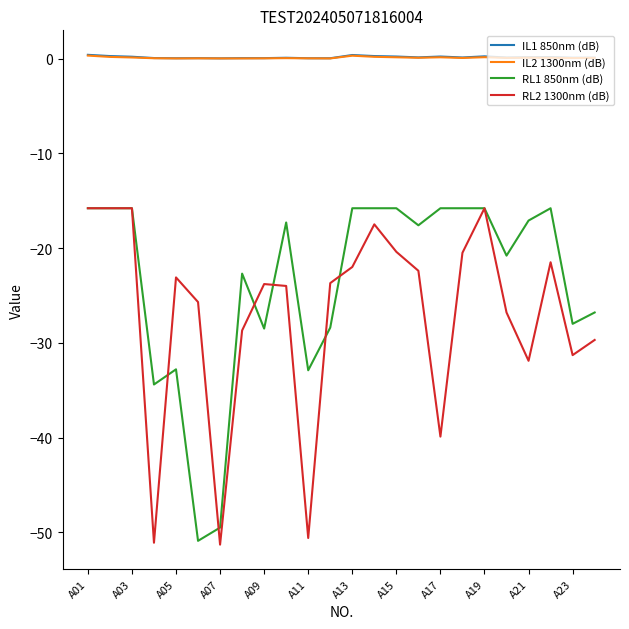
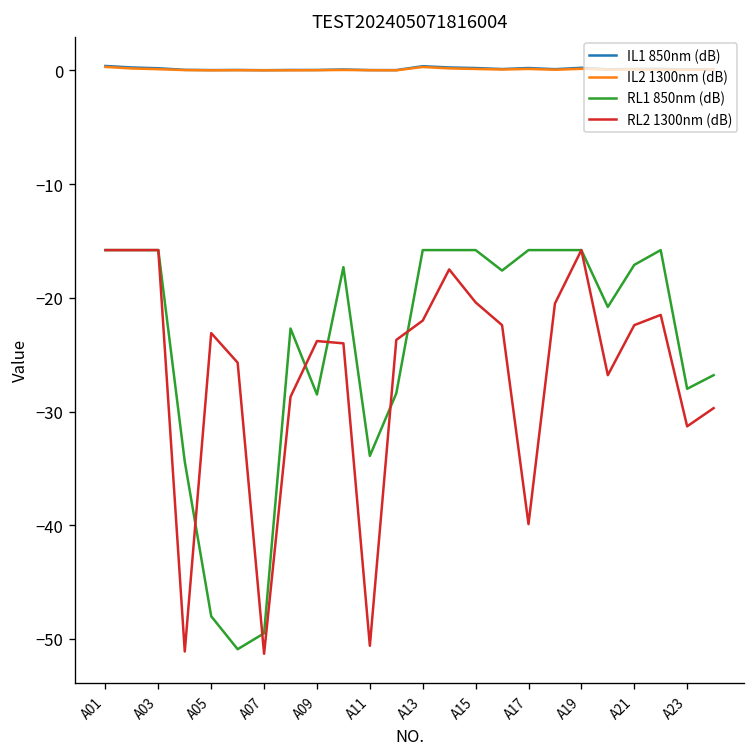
  {
    "RL1 850nm (dB)": {
-     "A05": -33,
+     "A05": -48,
      "A07": -50,
      "A09": -29,
-     "A11": -33,
+     "A11": -34,
      "A13": -16,
      "A15": -16,
      "A17": -16,
      "A21": -17,
      "A23": -28
    },
    "RL2 1300nm (dB)": {
      "A05": -23,
      "A07": -51,
      "A09": -24,
      "A11": -51,
      "A13": -22,
      "A15": -20,
      "A17": -40,
-     "A21": -32,
+     "A21": -22,
      "A23": -31
    }
  }
